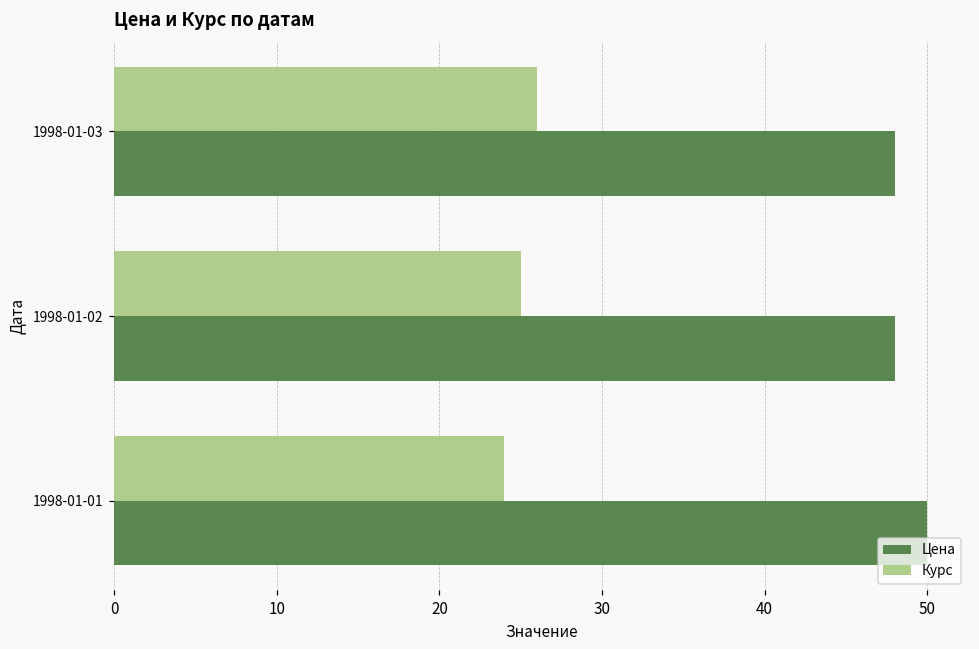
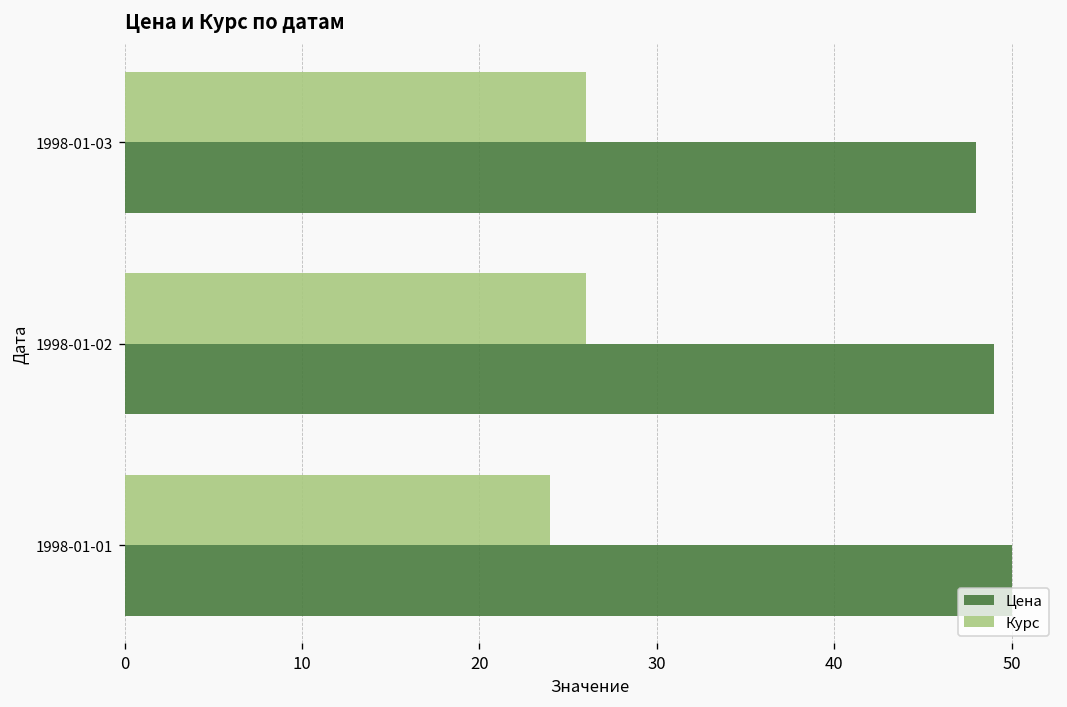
  {
    "Цена": {
      "1998-01-03": 48,
-     "1998-01-02": 48,
+     "1998-01-02": 49,
      "1998-01-01": 50
    },
    "Курс": {
      "1998-01-03": 26,
-     "1998-01-02": 25,
+     "1998-01-02": 26,
      "1998-01-01": 24
    }
  }
